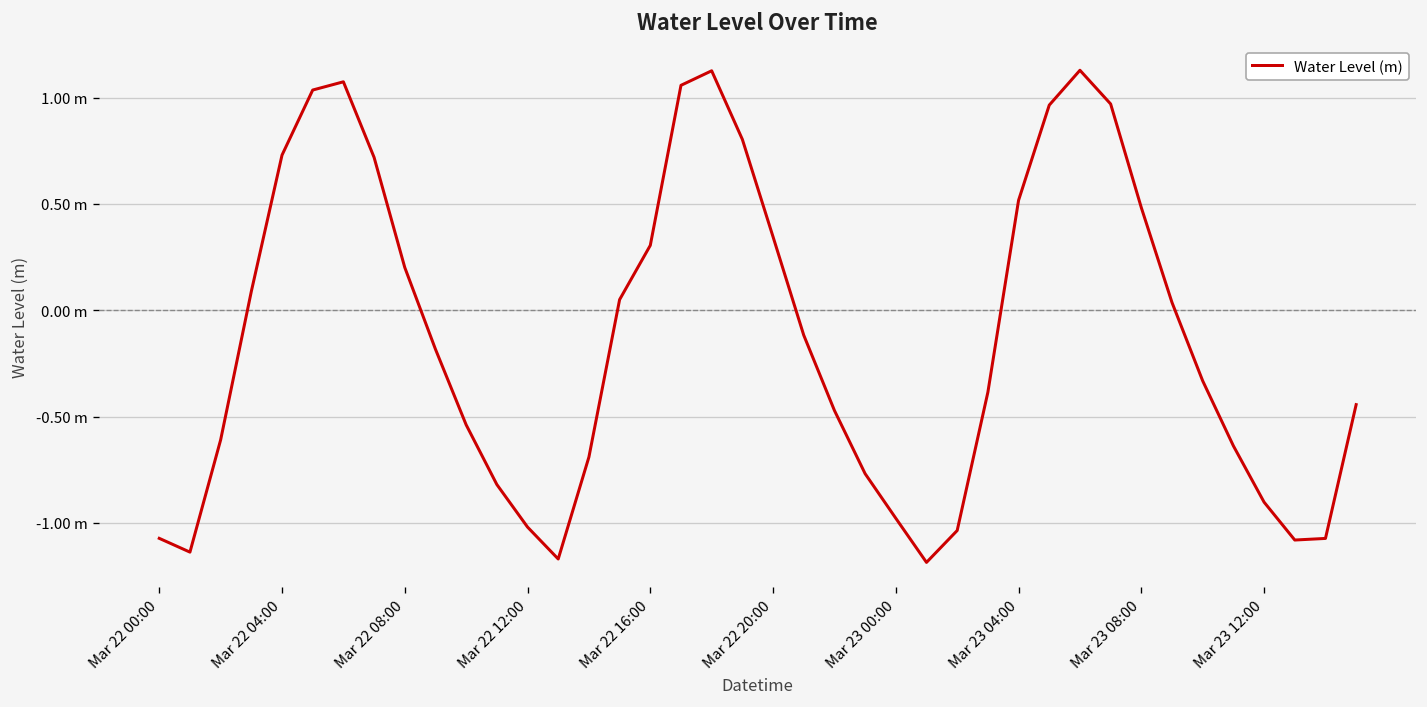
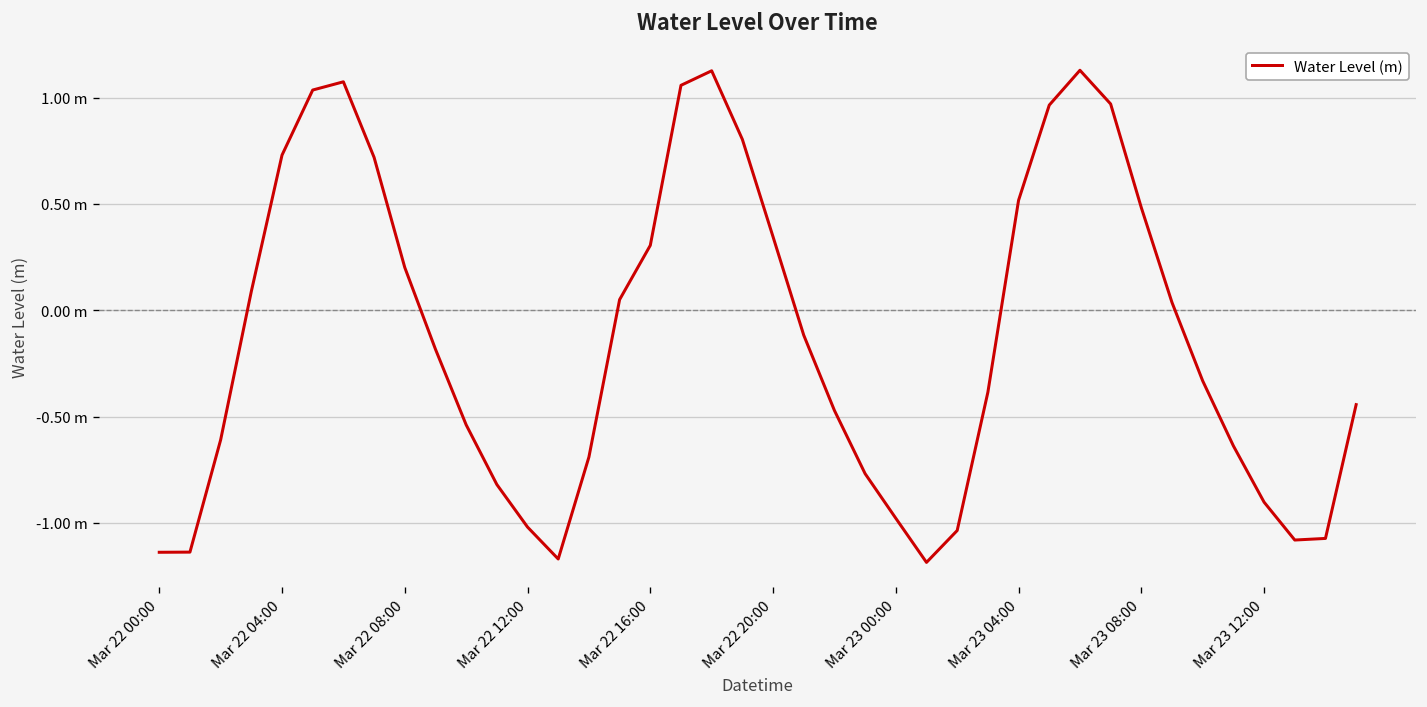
  {
-   "Mar 22 00:00": "-1.07 m",
+   "Mar 22 00:00": "-1.14 m",
    "Mar 22 04:00": "0.73 m",
    "Mar 22 08:00": "0.20 m",
    "Mar 22 12:00": "-1.02 m",
    "Mar 22 16:00": "0.31 m",
    "Mar 22 20:00": "0.35 m",
    "Mar 23 00:00": "-0.98 m",
    "Mar 23 04:00": "0.52 m",
    "Mar 23 08:00": "0.48 m",
    "Mar 23 12:00": "-0.90 m"
  }
